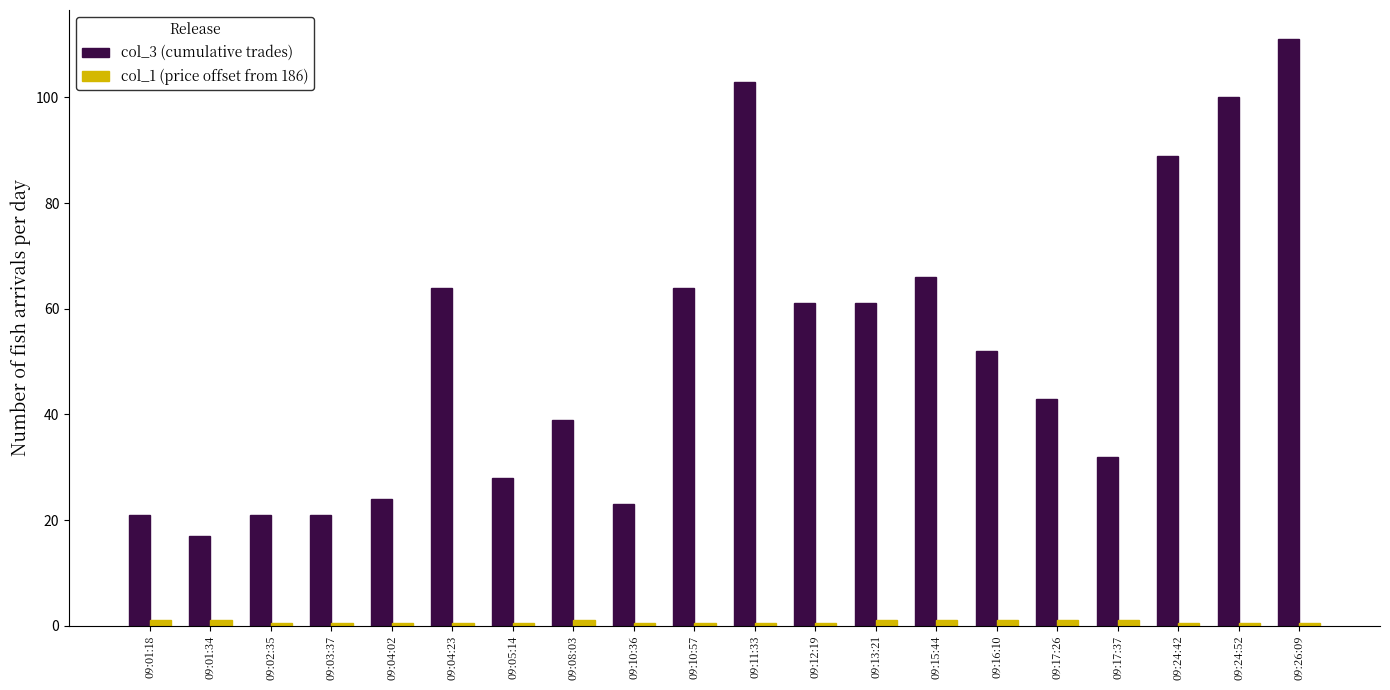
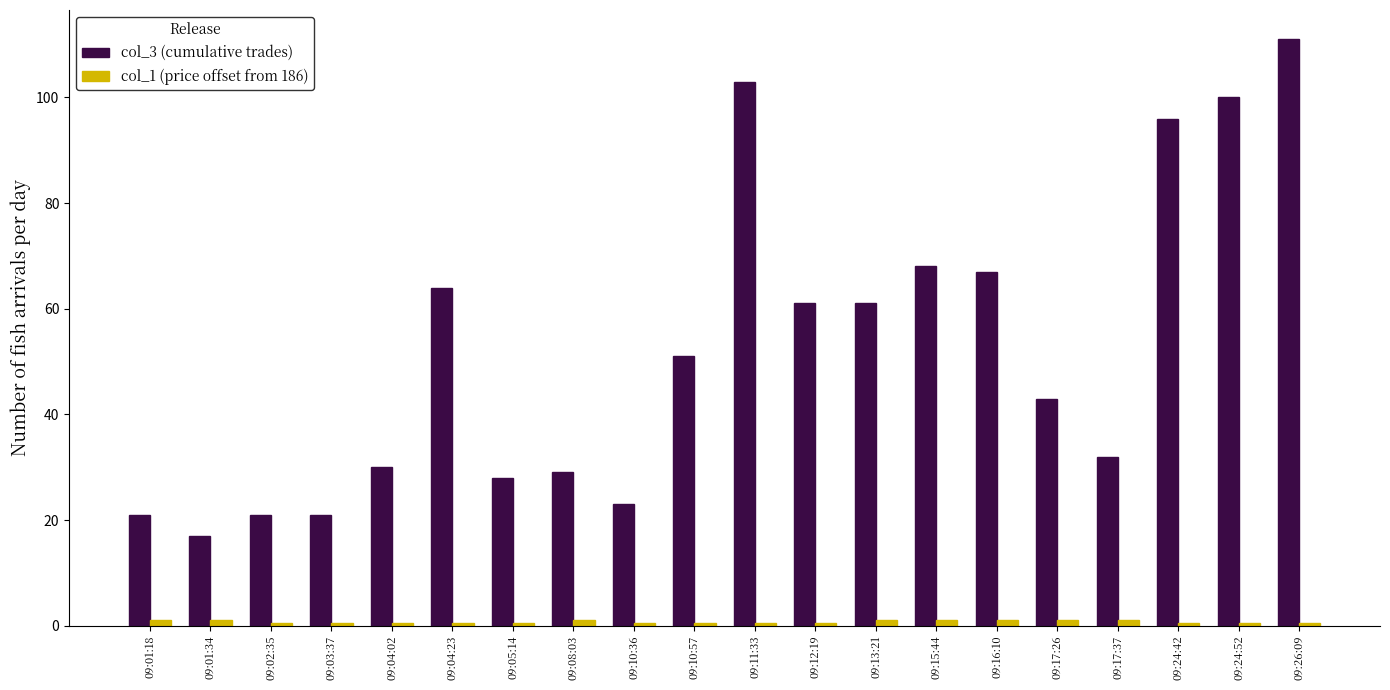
  {
    "col_3 (cumulative trades)": {
      "09:01:18": 21,
      "09:01:34": 17,
      "09:02:35": 21,
      "09:03:37": 21,
-     "09:04:02": 24,
+     "09:04:02": 30,
      "09:04:23": 64,
      "09:05:14": 28,
-     "09:08:03": 39,
+     "09:08:03": 29,
      "09:10:36": 23,
-     "09:10:57": 64,
+     "09:10:57": 51,
      "09:11:33": 103,
      "09:12:19": 61,
      "09:13:21": 61,
-     "09:15:44": 66,
-     "09:16:10": 52,
+     "09:15:44": 68,
+     "09:16:10": 67,
      "09:17:26": 43,
      "09:17:37": 32,
-     "09:24:42": 89,
+     "09:24:42": 96,
      "09:24:52": 100,
      "09:26:09": 111
    },
    "col_1 (price offset from 186)": {
      "09:01:18": 1,
      "09:01:34": 1,
      "09:02:35": 1,
      "09:03:37": 1,
      "09:04:02": 1,
      "09:04:23": 1,
      "09:05:14": 1,
      "09:08:03": 1,
      "09:10:36": 1,
      "09:10:57": 1,
      "09:11:33": 1,
      "09:12:19": 1,
      "09:13:21": 1,
      "09:15:44": 1,
      "09:16:10": 1,
      "09:17:26": 1,
      "09:17:37": 1,
      "09:24:42": 1,
      "09:24:52": 1,
      "09:26:09": 1
    }
  }
